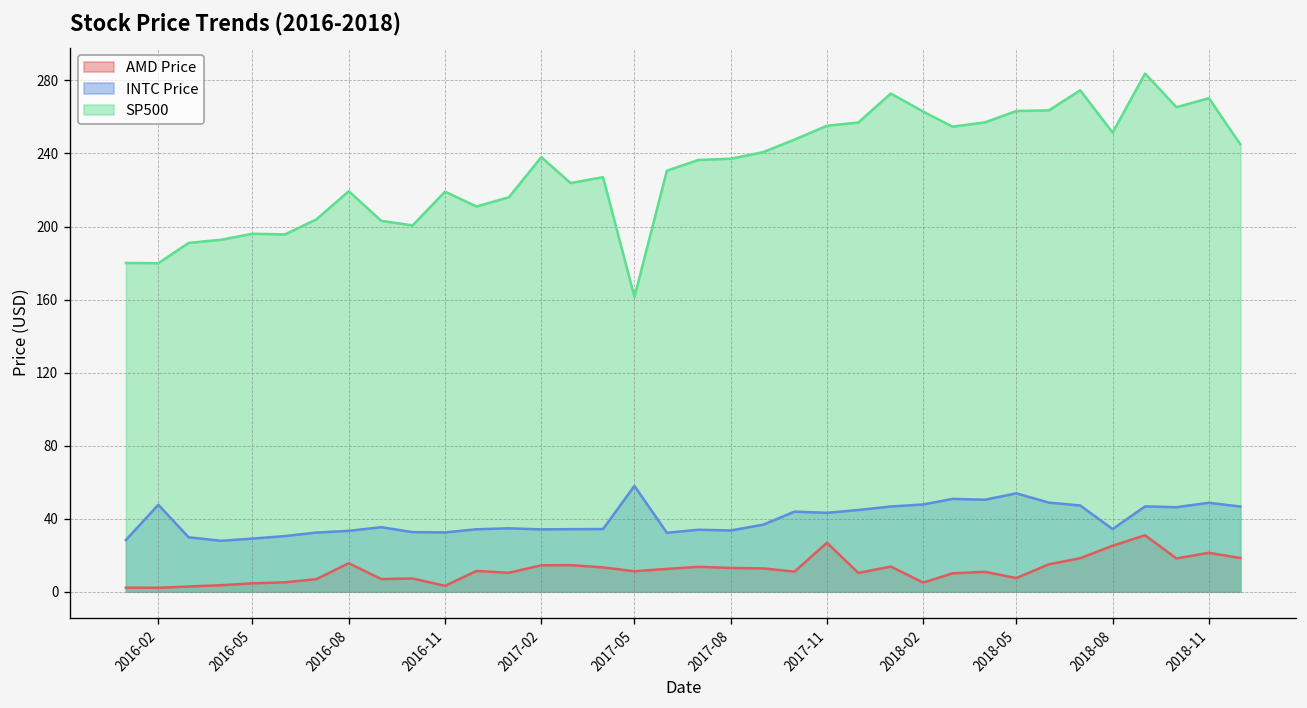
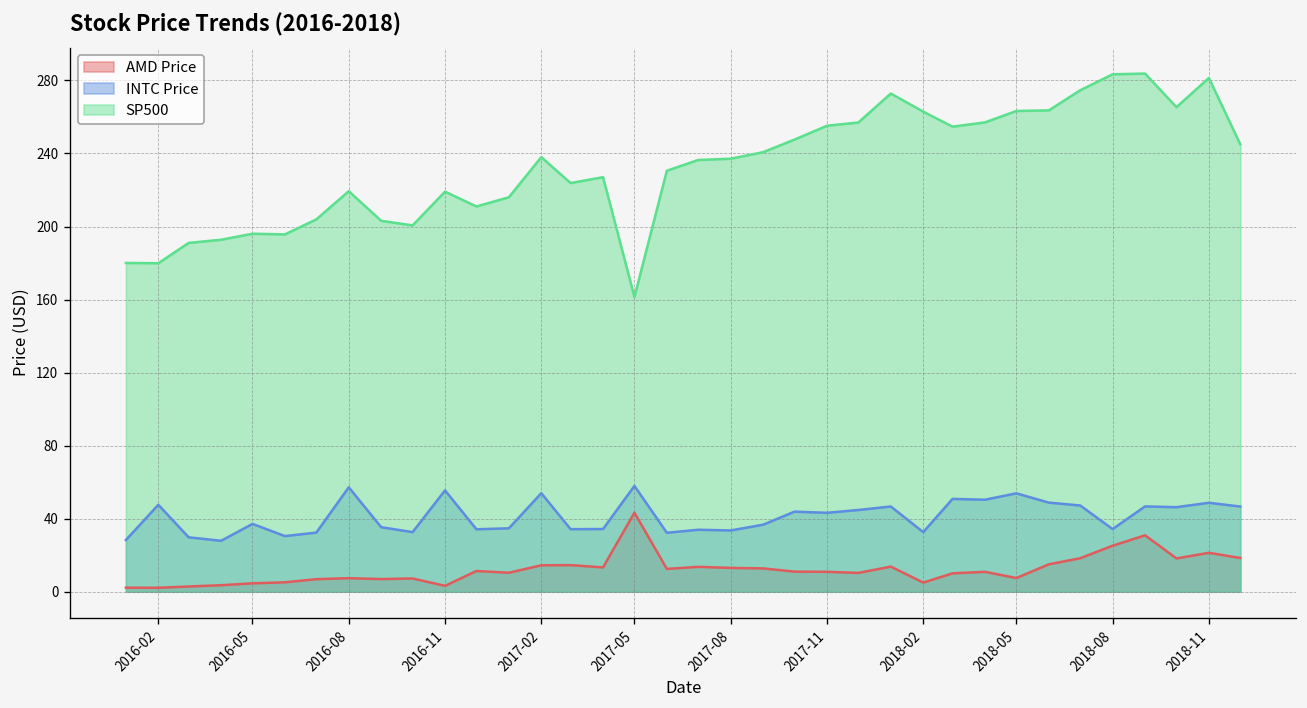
  {
    "AMD Price": {
      "2016-02": 2,
      "2016-05": 5,
-     "2016-08": 16,
+     "2016-08": 7,
      "2016-11": 3,
      "2017-02": 14,
-     "2017-05": 11,
+     "2017-05": 43,
      "2017-08": 13,
-     "2017-11": 27,
+     "2017-11": 11,
      "2018-02": 5,
      "2018-05": 7,
      "2018-08": 25,
      "2018-11": 21
    },
    "INTC Price": {
      "2016-02": 48,
-     "2016-05": 29,
-     "2016-08": 33,
-     "2016-11": 32,
-     "2017-02": 34,
+     "2016-05": 37,
+     "2016-08": 57,
+     "2016-11": 55,
+     "2017-02": 54,
      "2017-05": 58,
      "2017-08": 34,
      "2017-11": 43,
-     "2018-02": 48,
+     "2018-02": 33,
      "2018-05": 54,
      "2018-08": 34,
      "2018-11": 49
    },
    "SP500": {
      "2016-02": 180,
      "2016-05": 196,
      "2016-08": 219,
      "2016-11": 219,
      "2017-02": 238,
      "2017-05": 161,
      "2017-08": 237,
      "2017-11": 255,
      "2018-02": 263,
      "2018-05": 263,
-     "2018-08": 251,
-     "2018-11": 270
+     "2018-08": 283,
+     "2018-11": 281
    }
  }
